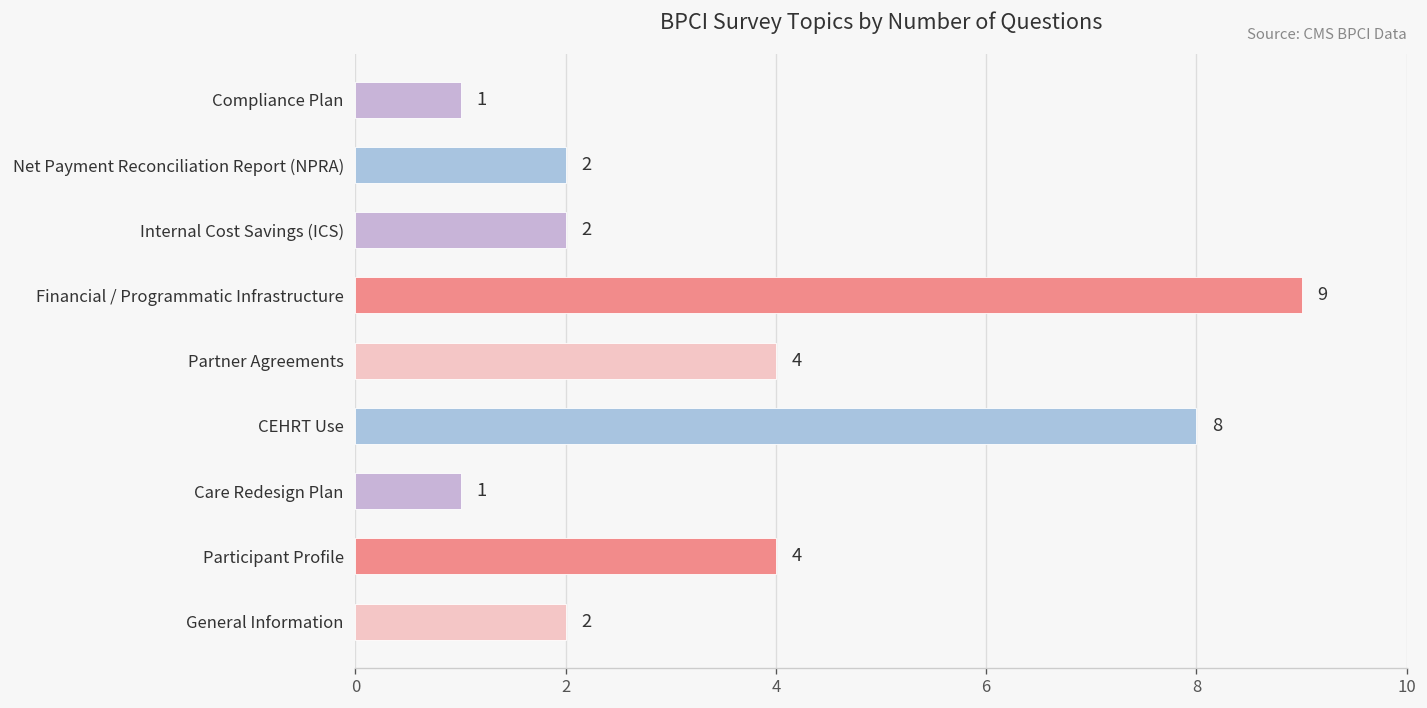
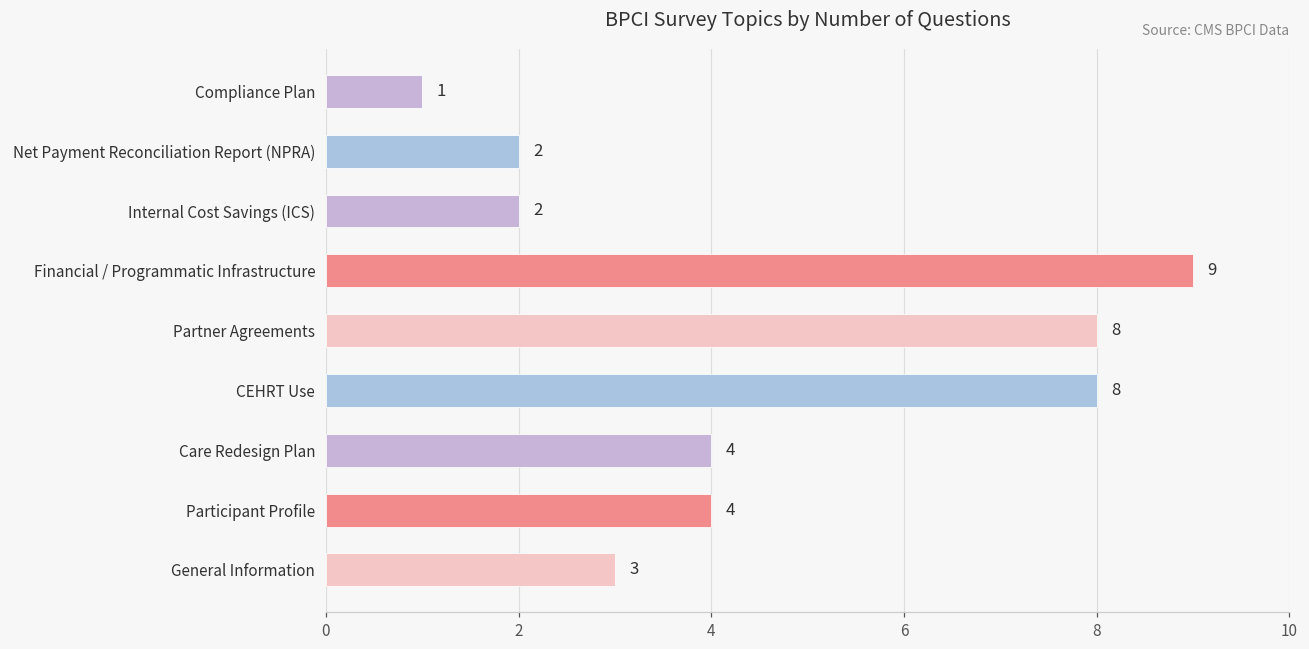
  {
    "Compliance Plan": 1,
    "Net Payment Reconciliation Report (NPRA)": 2,
    "Internal Cost Savings (ICS)": 2,
    "Financial / Programmatic Infrastructure": 9,
-   "Partner Agreements": 4,
+   "Partner Agreements": 8,
    "CEHRT Use": 8,
-   "Care Redesign Plan": 1,
+   "Care Redesign Plan": 4,
    "Participant Profile": 4,
-   "General Information": 2
+   "General Information": 3
  }
